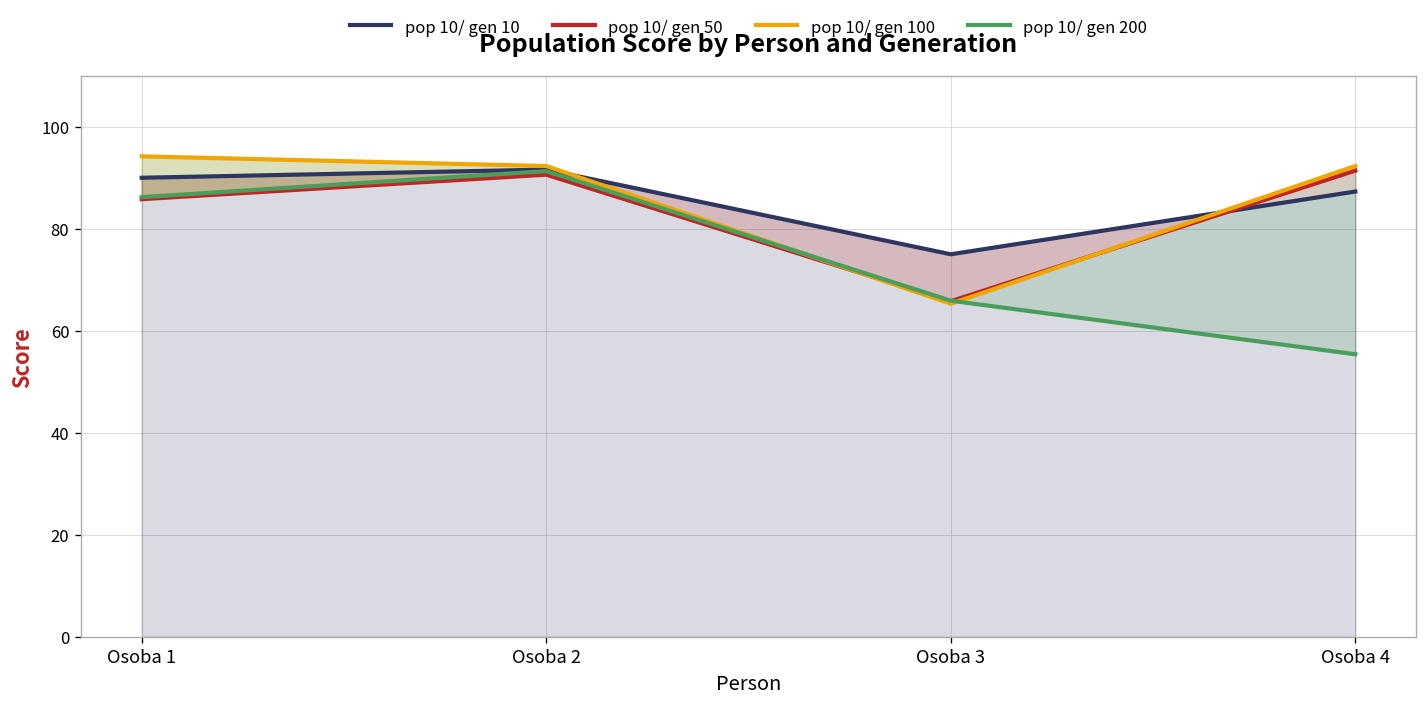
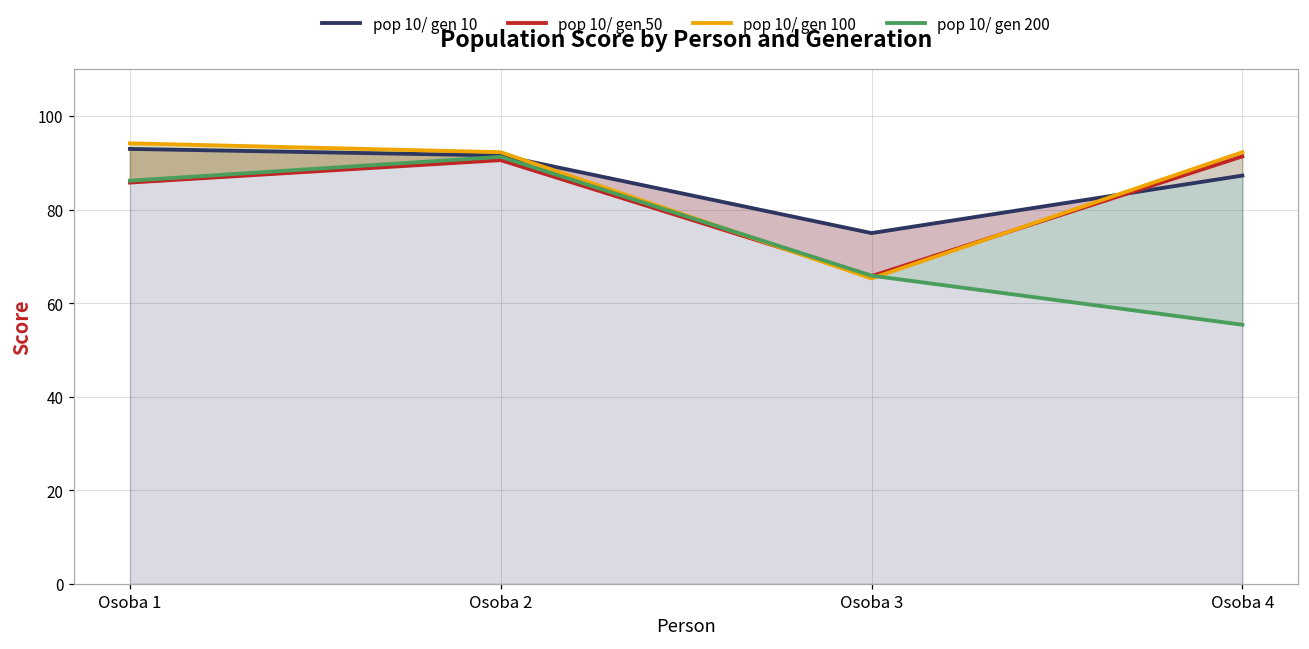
  {
    "pop 10/ gen 10": {
-     "Osoba 1": 90,
+     "Osoba 1": 93,
      "Osoba 4": 87
    }
  }
